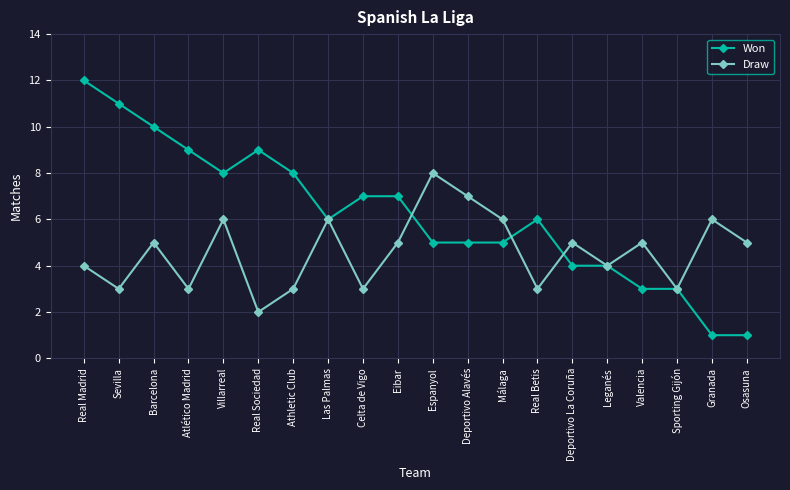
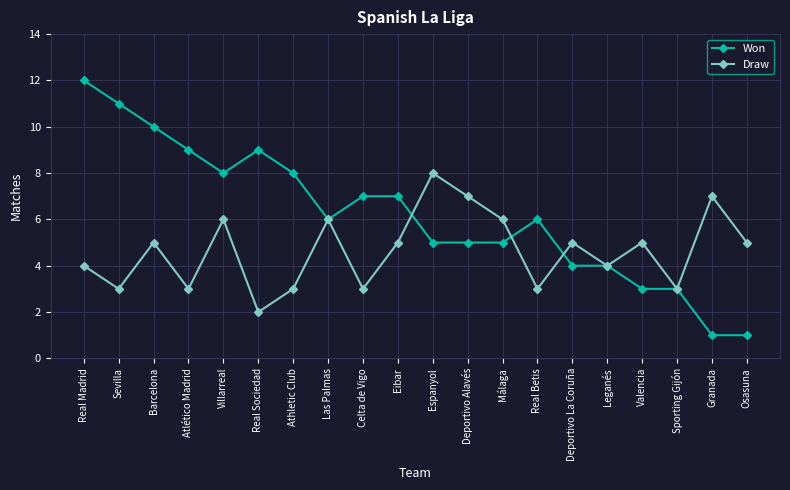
  {
    "Won": {
      "Real Madrid": 12,
      "Sevilla": 11,
      "Barcelona": 10,
      "Atlético Madrid": 9,
      "Villarreal": 8,
      "Real Sociedad": 9,
      "Athletic Club": 8,
      "Celta de Vigo": 7,
      "Eibar": 7,
      "Espanyol": 5,
      "Deportivo Alavés": 5,
      "Málaga": 5,
      "Real Betis": 6,
      "Deportivo La Coruña": 4,
      "Valencia": 3,
      "Granada": 1,
      "Osasuna": 1
    },
    "Draw": {
      "Real Madrid": 4,
      "Sevilla": 3,
      "Barcelona": 5,
      "Atlético Madrid": 3,
      "Villarreal": 6,
      "Real Sociedad": 2,
      "Athletic Club": 3,
      "Celta de Vigo": 3,
      "Eibar": 5,
      "Espanyol": 8,
      "Deportivo Alavés": 7,
      "Málaga": 6,
      "Real Betis": 3,
      "Deportivo La Coruña": 5,
      "Valencia": 5,
-     "Granada": 6,
+     "Granada": 7,
      "Osasuna": 5
    }
  }
